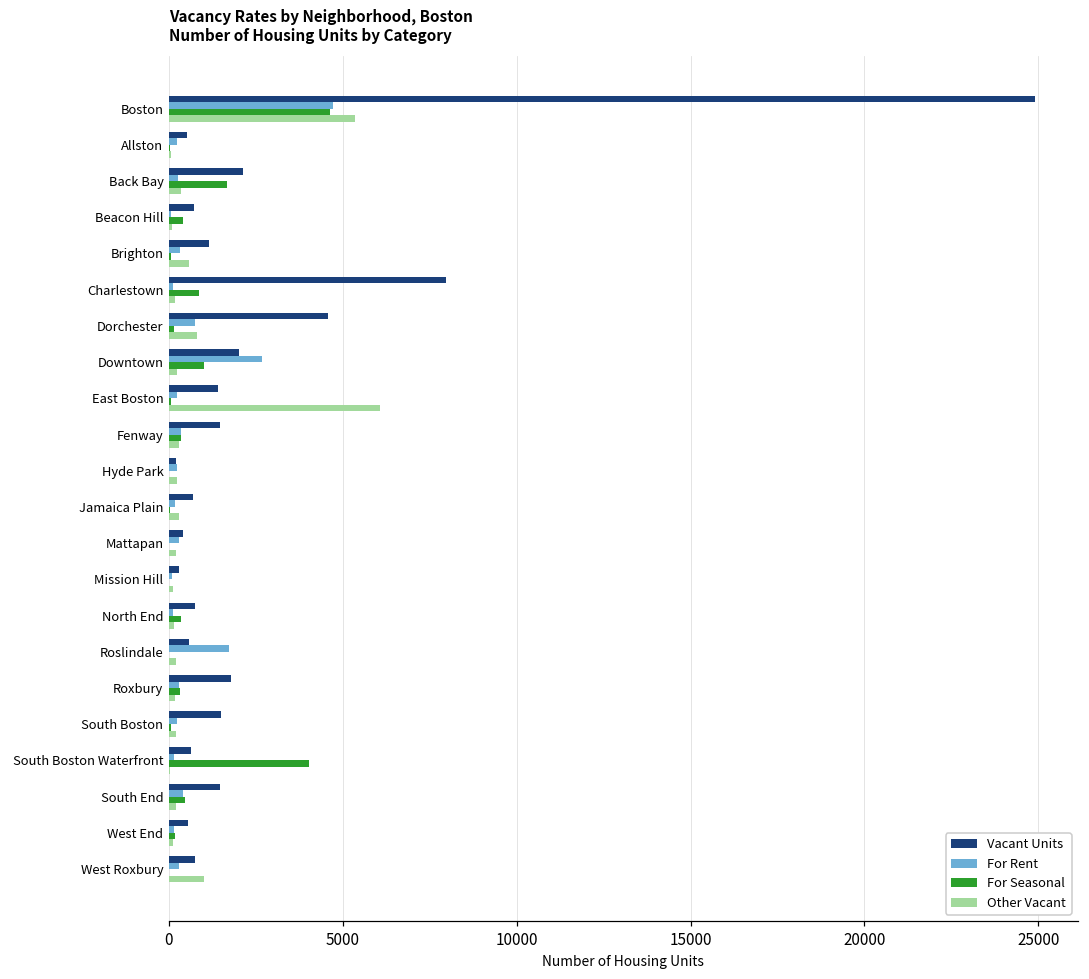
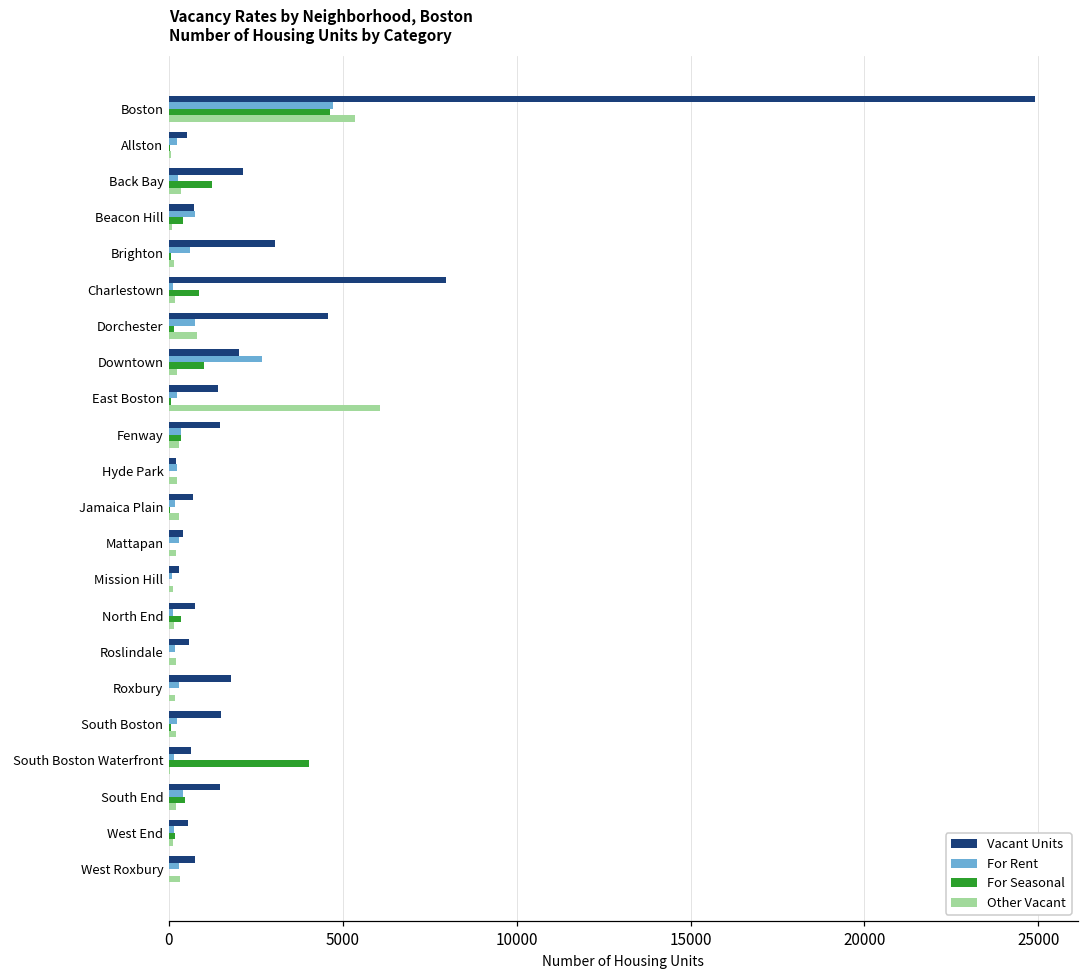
  {
    "Vacant Units": {
      "Boston": 24900,
      "Allston": 500,
      "Back Bay": 2100,
      "Beacon Hill": 700,
-     "Brighton": 1200,
+     "Brighton": 3100,
      "Charlestown": 8000,
      "Dorchester": 4600,
      "Downtown": 2000,
      "East Boston": 1400,
      "Fenway": 1500,
      "Hyde Park": 200,
      "Jamaica Plain": 700,
      "Mattapan": 400,
      "Mission Hill": 300,
      "North End": 700,
      "Roslindale": 600,
      "Roxbury": 1800,
      "South Boston": 1500,
      "South Boston Waterfront": 600,
      "South End": 1500,
      "West End": 600,
      "West Roxbury": 700
    },
    "For Rent": {
      "Boston": 4700,
      "Allston": 200,
      "Back Bay": 300,
-     "Beacon Hill": 100,
-     "Brighton": 300,
+     "Beacon Hill": 800,
+     "Brighton": 600,
      "Charlestown": 100,
      "Dorchester": 700,
      "Downtown": 2700,
      "East Boston": 200,
      "Fenway": 300,
      "Hyde Park": 200,
      "Jamaica Plain": 200,
      "Mattapan": 300,
      "Mission Hill": 100,
      "North End": 100,
-     "Roslindale": 1700,
+     "Roslindale": 200,
      "Roxbury": 300,
      "South Boston": 200,
      "South Boston Waterfront": 200,
      "South End": 400,
      "West End": 100,
      "West Roxbury": 300
    },
    "For Seasonal": {
      "Boston": 4600,
-     "Back Bay": 1700,
+     "Back Bay": 1200,
      "Beacon Hill": 400,
      "Charlestown": 900,
      "Dorchester": 200,
      "Downtown": 1000,
      "Fenway": 400,
      "Mattapan": 0,
      "North End": 400,
      "Roslindale": 0,
-     "Roxbury": 300,
+     "Roxbury": 0,
      "South Boston Waterfront": 4000,
      "South End": 500,
      "West End": 200,
      "West Roxbury": 0
    },
    "Other Vacant": {
      "Boston": 5400,
      "Back Bay": 400,
      "Beacon Hill": 100,
-     "Brighton": 600,
+     "Brighton": 100,
      "Charlestown": 200,
      "Dorchester": 800,
      "Downtown": 200,
      "East Boston": 6100,
      "Fenway": 300,
      "Hyde Park": 200,
      "Jamaica Plain": 300,
      "Mattapan": 200,
      "Mission Hill": 100,
      "North End": 100,
      "Roslindale": 200,
      "Roxbury": 200,
      "South Boston": 200,
      "South End": 200,
      "West End": 100,
-     "West Roxbury": 1000
+     "West Roxbury": 300
    }
  }
